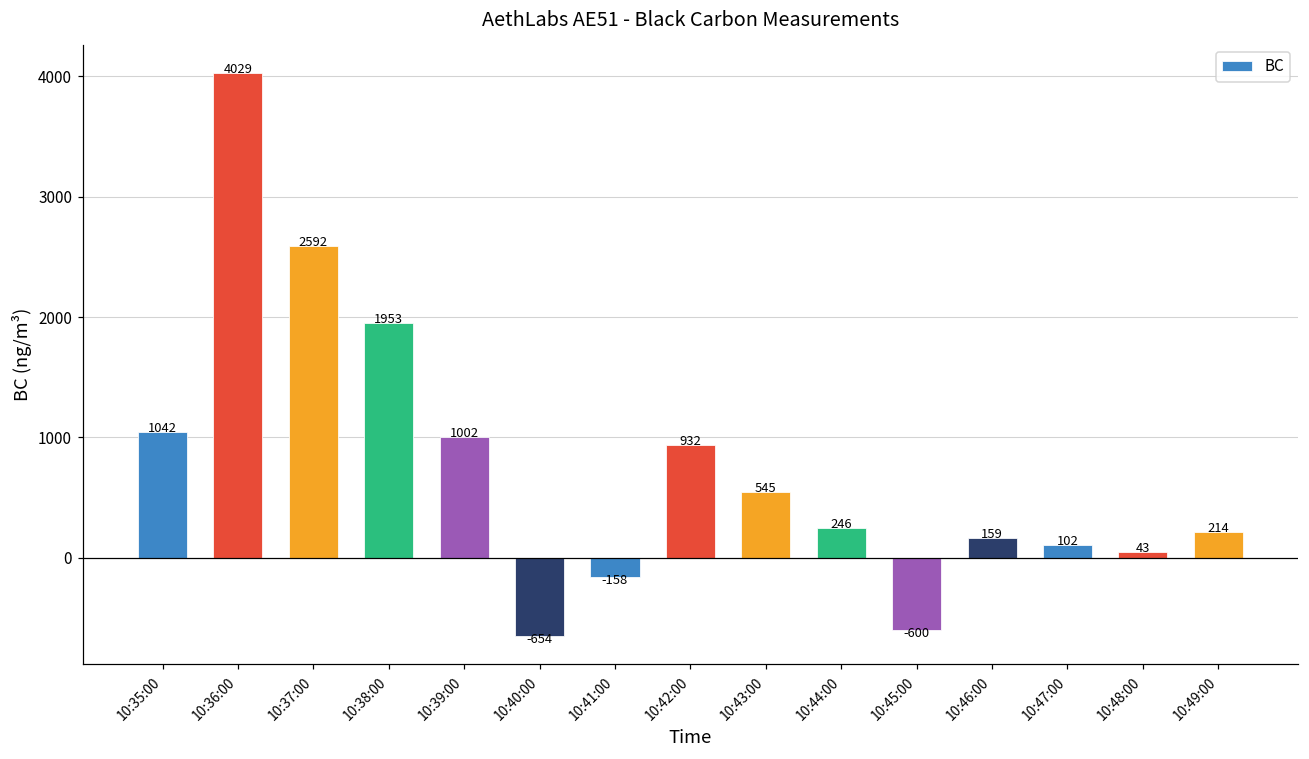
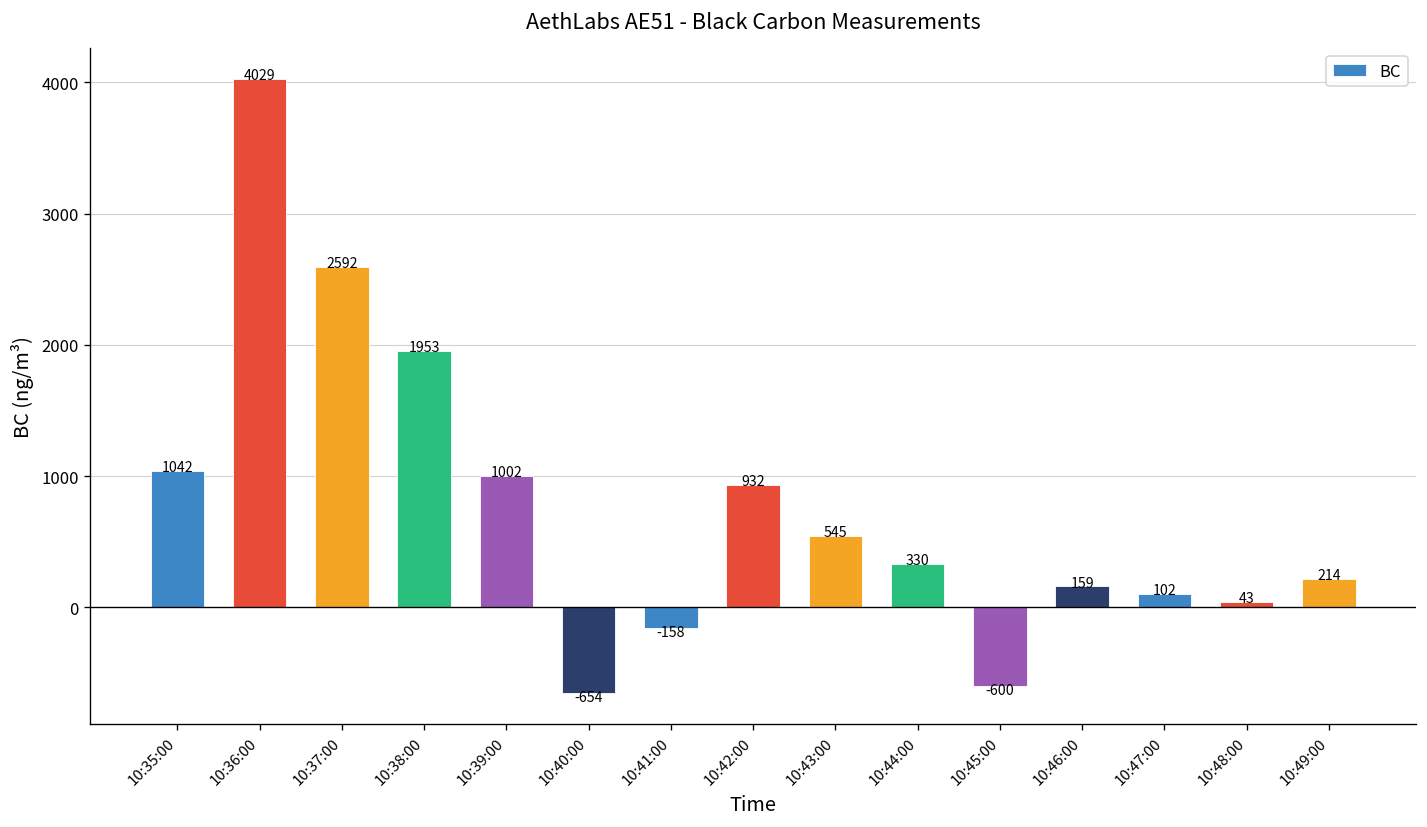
  {
    "10:35:00": 1042,
    "10:36:00": 4029,
    "10:37:00": 2592,
    "10:38:00": 1953,
    "10:39:00": 1002,
    "10:40:00": -654,
    "10:41:00": -158,
    "10:42:00": 932,
    "10:43:00": 545,
-   "10:44:00": 246,
+   "10:44:00": 330,
    "10:45:00": -600,
    "10:46:00": 159,
    "10:47:00": 102,
    "10:48:00": 43,
    "10:49:00": 214
  }
